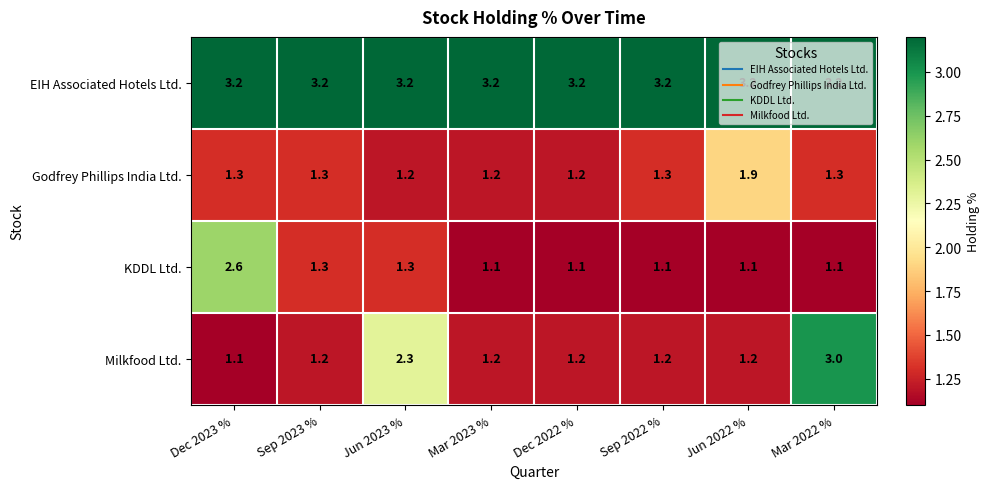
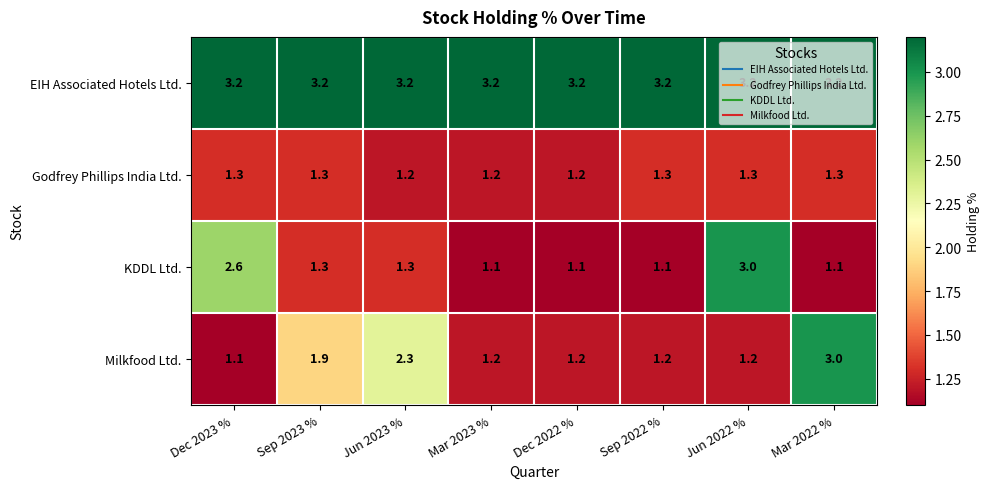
  {
    "EIH Associated Hotels Ltd.": {
      "Dec 2023 %": 3.2,
      "Sep 2023 %": 3.2,
      "Jun 2023 %": 3.2,
      "Mar 2023 %": 3.2,
      "Dec 2022 %": 3.2,
      "Sep 2022 %": 3.2
    },
    "Godfrey Phillips India Ltd.": {
      "Dec 2023 %": 1.3,
      "Sep 2023 %": 1.3,
      "Jun 2023 %": 1.2,
      "Mar 2023 %": 1.2,
      "Dec 2022 %": 1.2,
      "Sep 2022 %": 1.3,
-     "Jun 2022 %": 1.9,
+     "Jun 2022 %": 1.3,
      "Mar 2022 %": 1.3
    },
    "KDDL Ltd.": {
      "Dec 2023 %": 2.6,
      "Sep 2023 %": 1.3,
      "Jun 2023 %": 1.3,
      "Mar 2023 %": 1.1,
      "Dec 2022 %": 1.1,
      "Sep 2022 %": 1.1,
-     "Jun 2022 %": 1.1,
+     "Jun 2022 %": 3.0,
      "Mar 2022 %": 1.1
    },
    "Milkfood Ltd.": {
      "Dec 2023 %": 1.1,
-     "Sep 2023 %": 1.2,
+     "Sep 2023 %": 1.9,
      "Jun 2023 %": 2.3,
      "Mar 2023 %": 1.2,
      "Dec 2022 %": 1.2,
      "Sep 2022 %": 1.2,
      "Jun 2022 %": 1.2,
      "Mar 2022 %": 3.0
    }
  }
